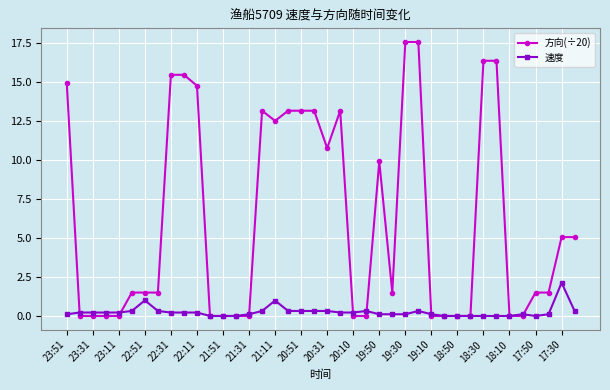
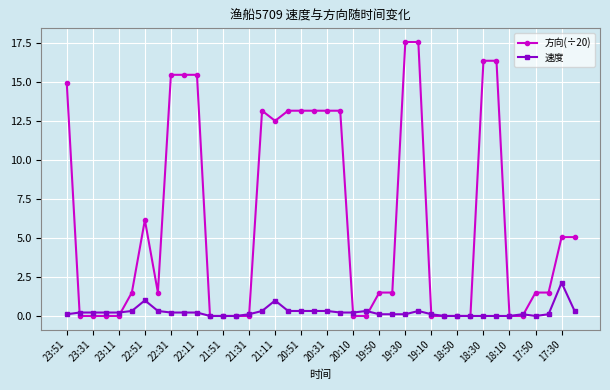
  {
    "方向(÷20)": {
      "23:51": 15.0,
      "23:31": 0.0,
      "23:11": 0.0,
-     "22:51": 1.5,
+     "22:51": 6.2,
      "22:31": 15.5,
-     "22:11": 14.8,
+     "22:11": 15.5,
      "21:11": 12.5,
      "20:51": 13.2,
-     "20:31": 10.8,
+     "20:31": 13.2,
      "20:10": 0.0,
-     "19:50": 9.9,
+     "19:50": 1.5,
      "19:30": 17.6,
      "18:30": 16.4,
      "17:50": 1.5,
      "17:30": 5.1
    },
    "速度": {
      "23:51": 0.1,
      "23:31": 0.2,
      "23:11": 0.2,
      "22:51": 1.0,
      "22:31": 0.2,
      "22:11": 0.2,
      "21:11": 1.0,
      "20:51": 0.3,
      "20:31": 0.3,
      "20:10": 0.2,
      "19:50": 0.1,
      "19:30": 0.1,
      "18:30": 0.0,
      "17:50": 0.0,
      "17:30": 2.1
    }
  }
